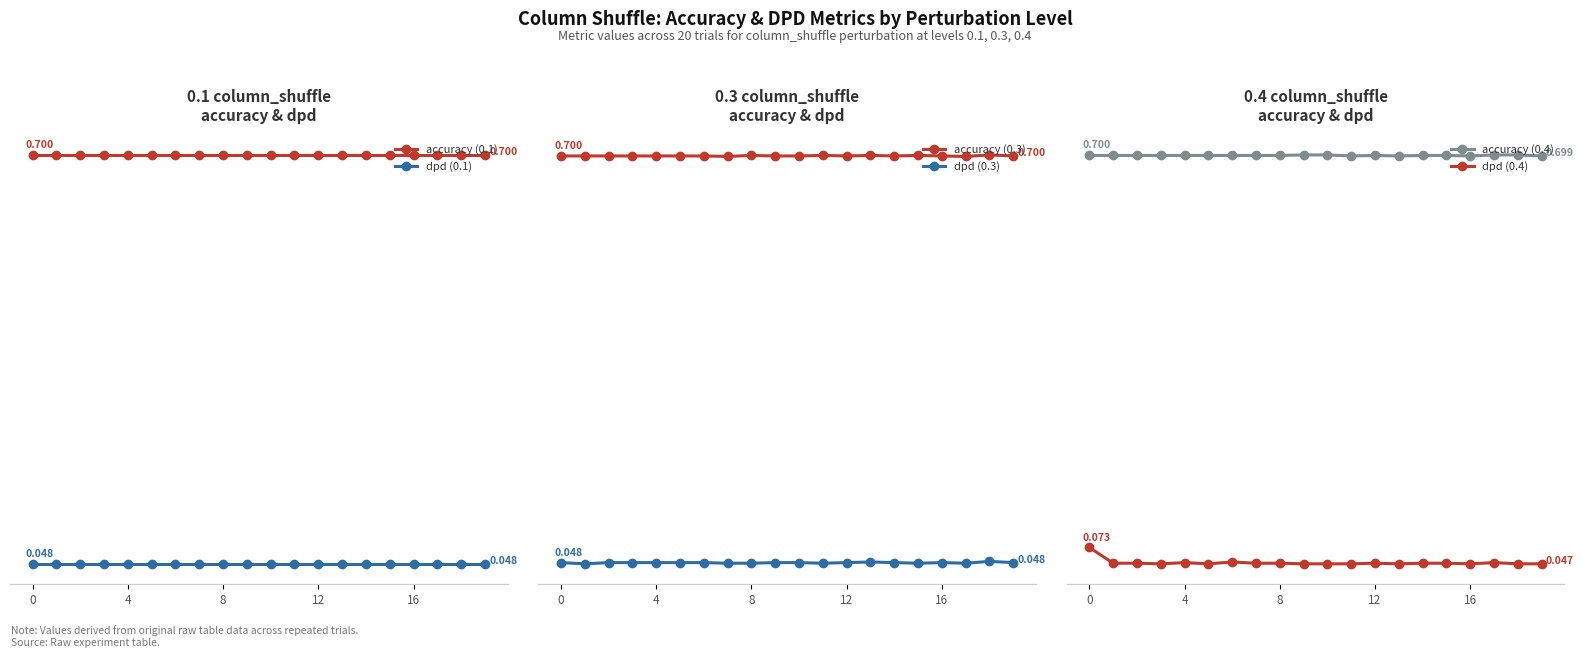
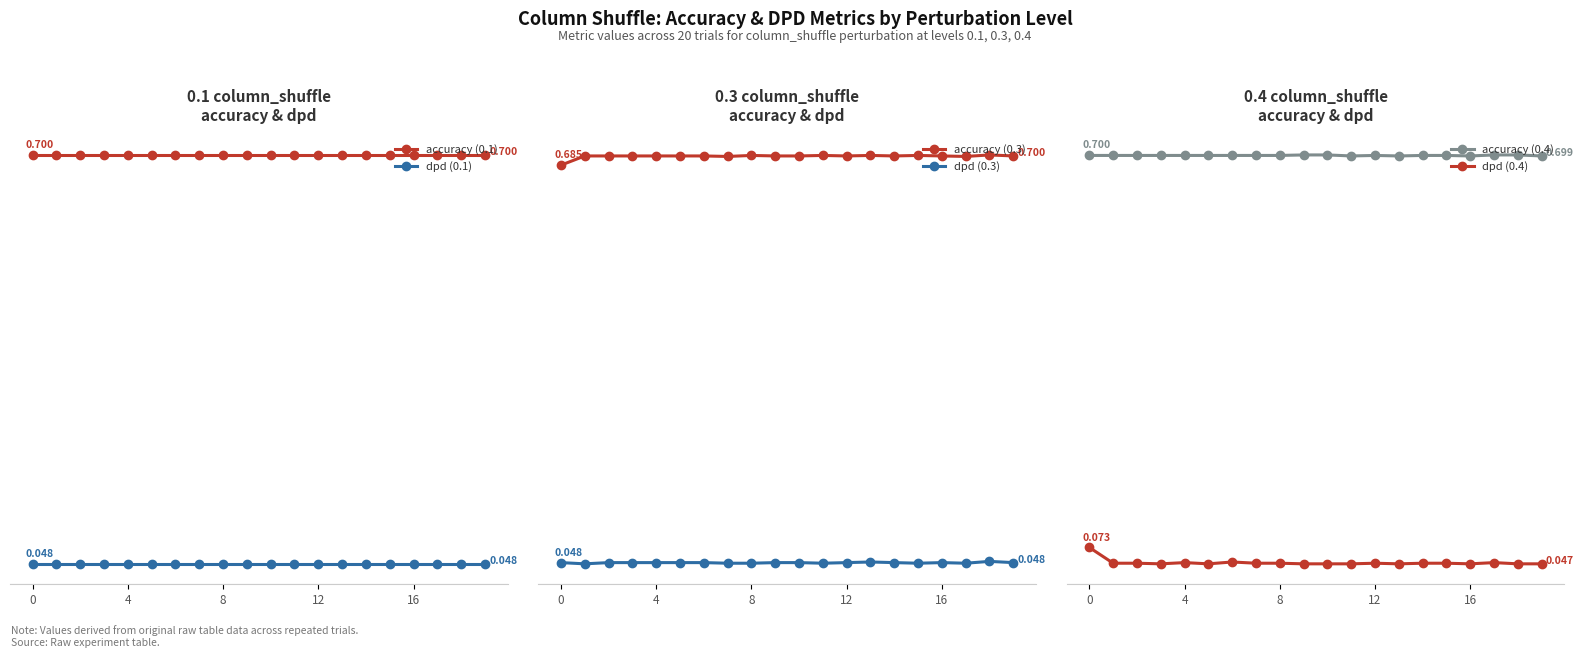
  {
    "0.1 column_shuffle accuracy & dpd": {
      "accuracy (0.1)": {
        "0": 0.700
      },
      "dpd (0.1)": {
        "0": 0.048
      }
    },
    "0.3 column_shuffle accuracy & dpd": {
      "accuracy (0.3)": {
-       "0": 0.700
+       "0": 0.685
      },
      "dpd (0.3)": {
        "0": 0.048
      }
    },
    "0.4 column_shuffle accuracy & dpd": {
      "accuracy (0.4)": {
        "0": 0.700
      },
      "dpd (0.4)": {
        "0": 0.073
      }
    }
  }
